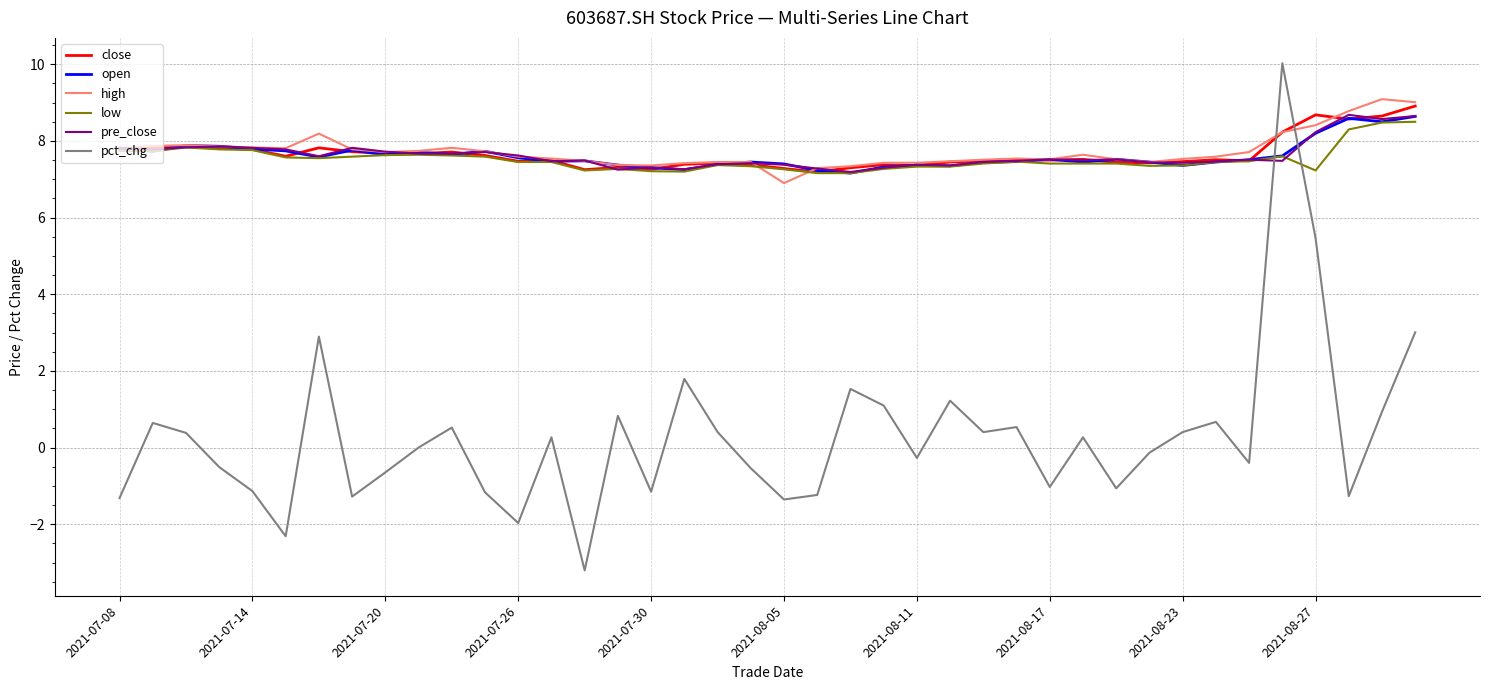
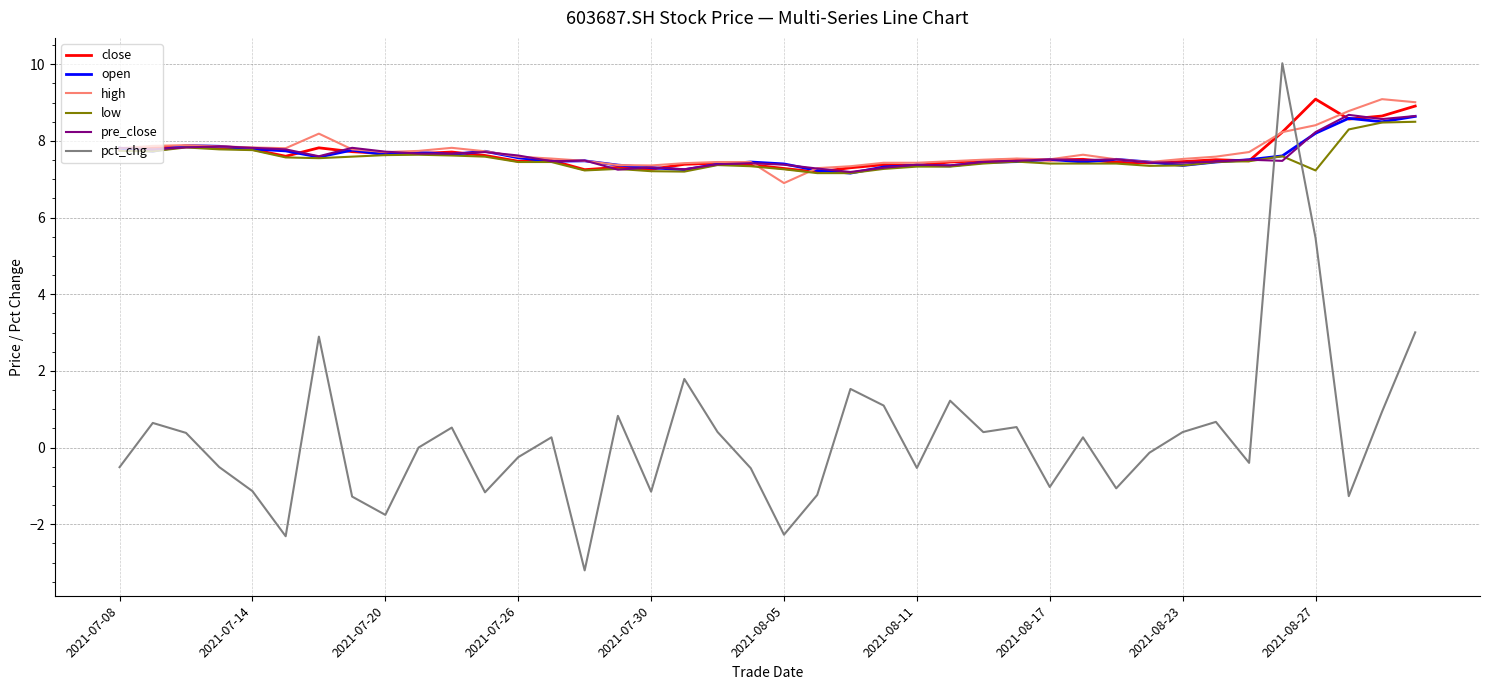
  {
    "close": {
-     "2021-08-27": 8.7
+     "2021-08-27": 9.1
    },
    "high": {
      "2021-08-05": 6.9,
      "2021-08-23": 7.5,
      "2021-08-27": 8.4
    },
    "low": {
      "2021-08-17": 7.4,
      "2021-08-27": 7.2
    },
    "pct_chg": {
-     "2021-07-08": -1.3,
+     "2021-07-08": -0.5,
      "2021-07-14": -1.1,
-     "2021-07-20": -0.6,
-     "2021-07-26": -2.0,
+     "2021-07-20": -1.8,
+     "2021-07-26": -0.3,
      "2021-07-30": -1.2,
-     "2021-08-05": -1.4,
-     "2021-08-11": -0.3,
+     "2021-08-05": -2.3,
+     "2021-08-11": -0.5,
      "2021-08-17": -1.0,
      "2021-08-23": 0.4,
      "2021-08-27": 5.5
    }
  }
